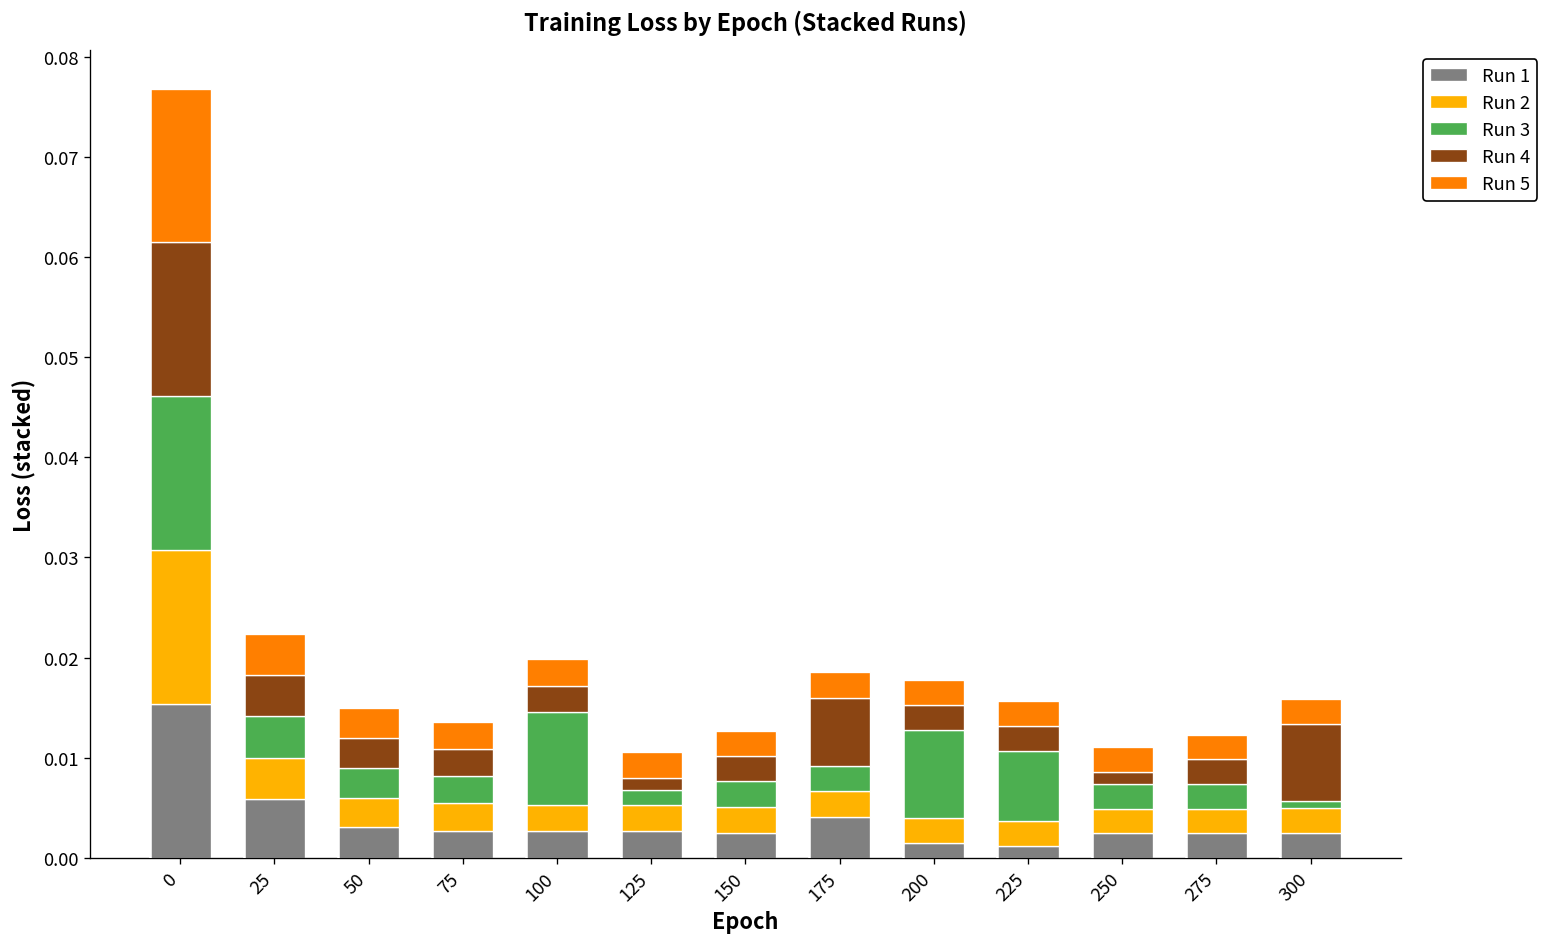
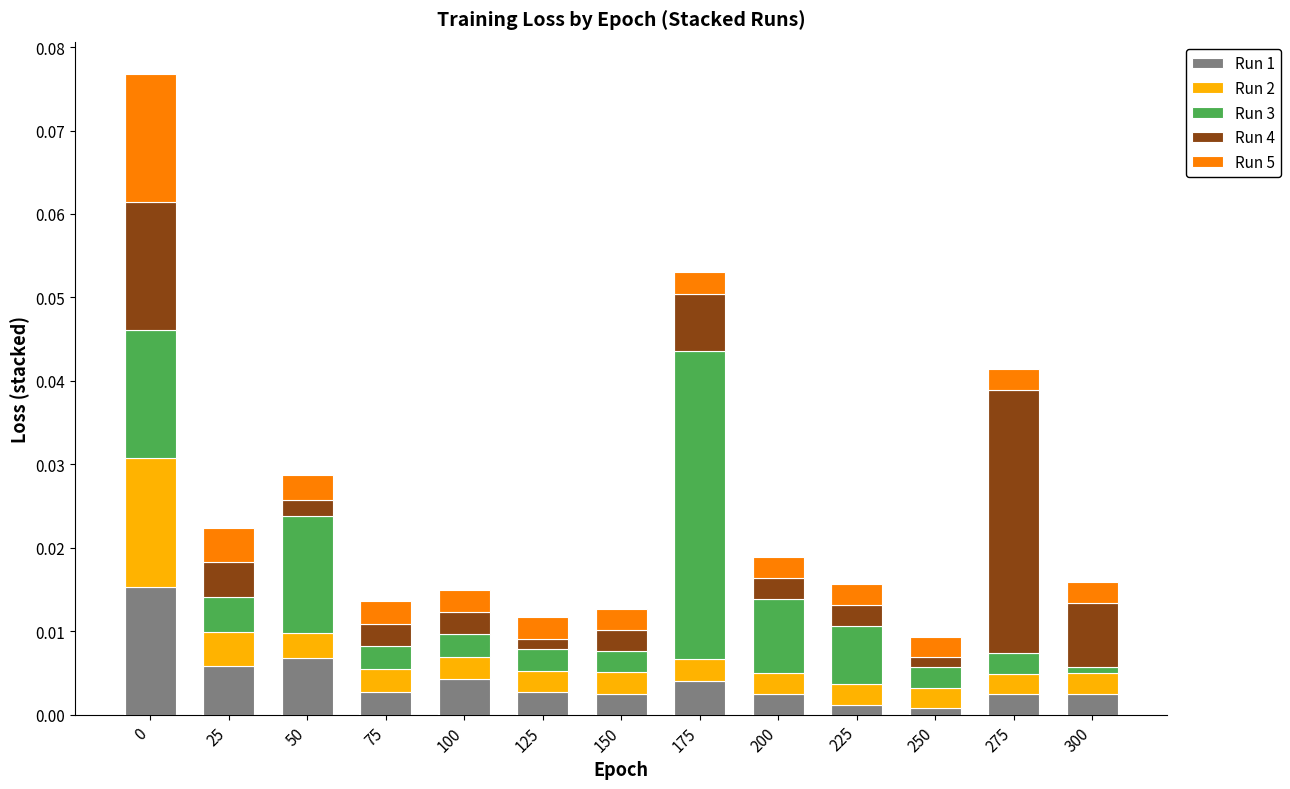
  {
    "Run 1": {
      "0": 0.015,
      "25": 0.006,
-     "50": 0.003,
+     "50": 0.007,
      "75": 0.003,
-     "100": 0.003,
+     "100": 0.004,
      "125": 0.003,
      "150": 0.003,
      "175": 0.004,
-     "200": 0.001,
+     "200": 0.003,
      "225": 0.001,
-     "250": 0.002,
+     "250": 0.001,
      "275": 0.002,
      "300": 0.002
    },
    "Run 3": {
      "0": 0.015,
      "25": 0.004,
-     "50": 0.003,
+     "50": 0.014,
      "75": 0.003,
-     "100": 0.009,
-     "125": 0.001,
+     "100": 0.003,
+     "125": 0.003,
      "150": 0.003,
-     "175": 0.003,
+     "175": 0.037,
      "200": 0.009,
      "225": 0.007,
      "250": 0.002,
      "275": 0.002,
      "300": 0.001
    },
    "Run 4": {
      "0": 0.015,
      "25": 0.004,
-     "50": 0.003,
+     "50": 0.002,
      "75": 0.003,
      "100": 0.003,
      "125": 0.001,
      "150": 0.003,
      "175": 0.007,
      "200": 0.003,
      "225": 0.003,
      "250": 0.001,
-     "275": 0.002,
+     "275": 0.032,
      "300": 0.008
    }
  }
